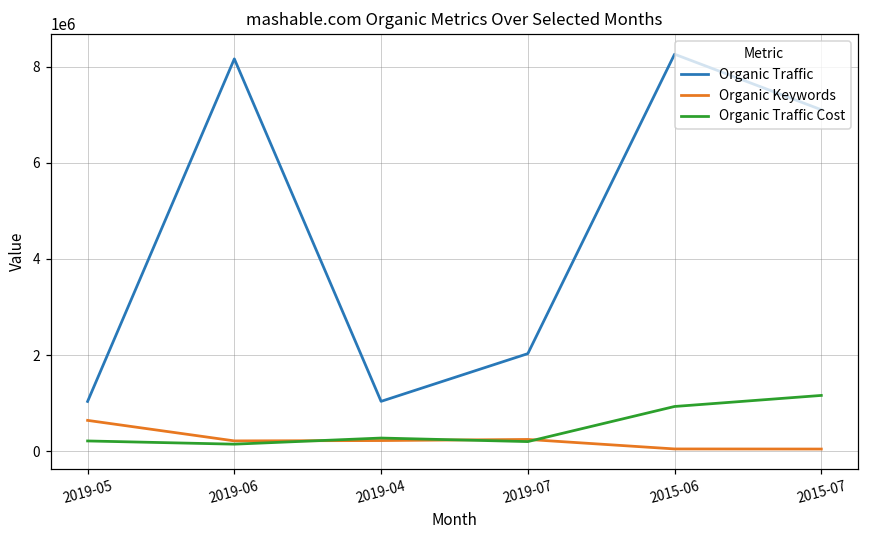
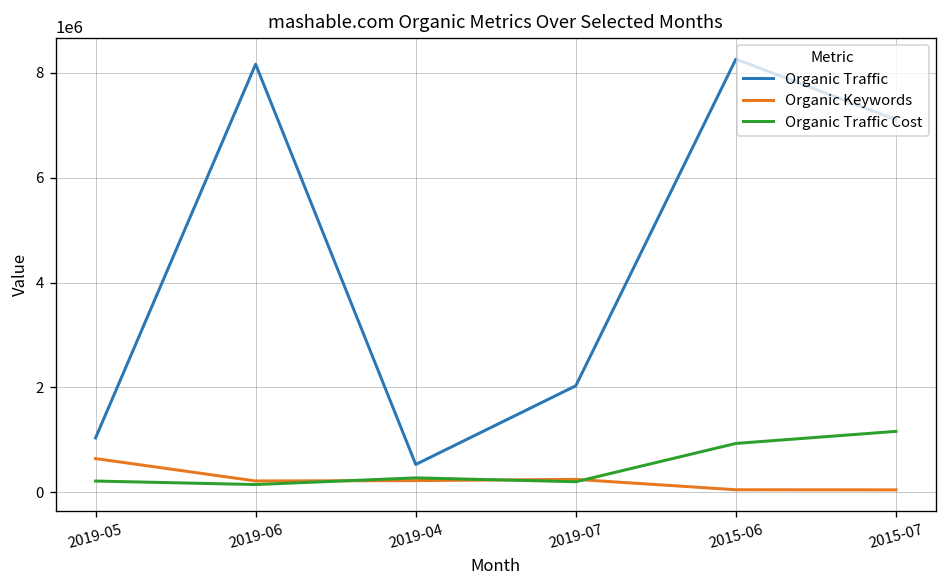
  {
    "Organic Traffic": {
      "2019-05": 1000000,
      "2019-06": 8200000,
-     "2019-04": 1000000,
+     "2019-04": 500000,
      "2019-07": 2000000,
      "2015-06": 8300000
    },
    "Organic Keywords": {
      "2019-05": 600000,
      "2019-06": 200000,
      "2015-06": 0,
      "2015-07": 0
    },
    "Organic Traffic Cost": {
      "2019-05": 200000,
      "2019-06": 100000,
      "2015-06": 900000,
      "2015-07": 1200000
    }
  }
